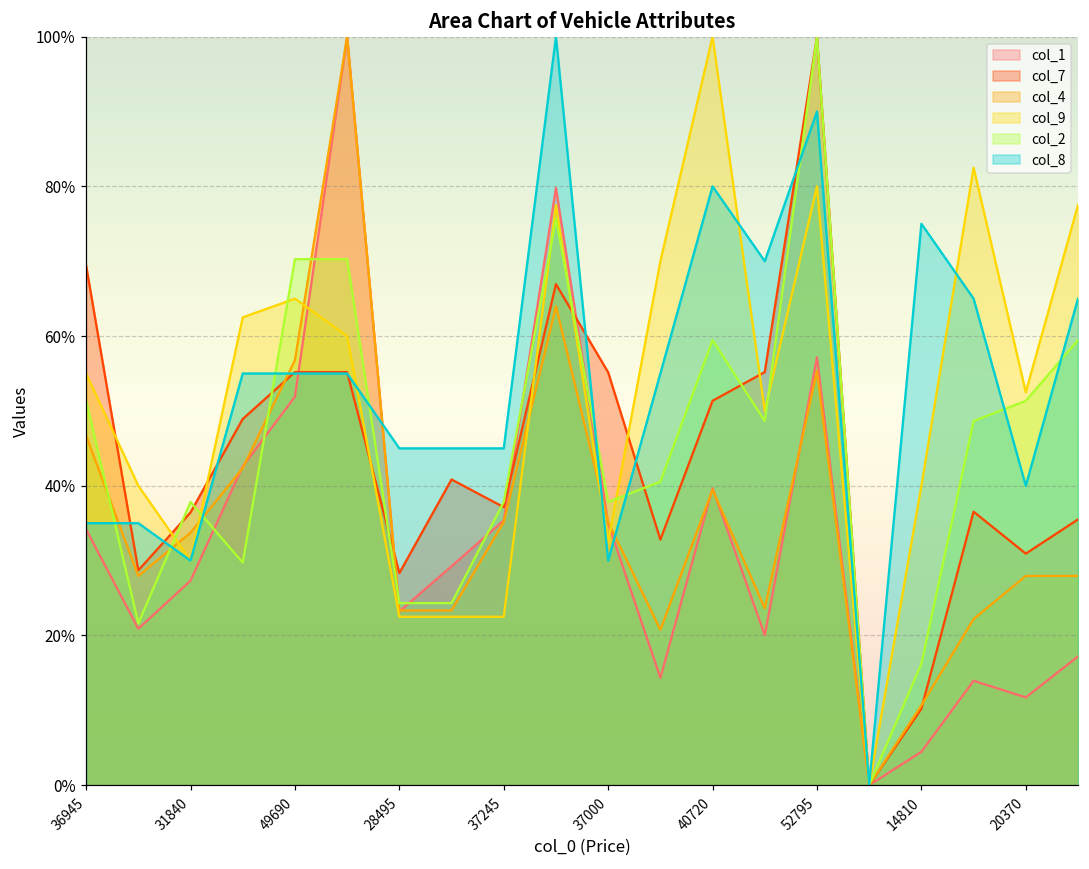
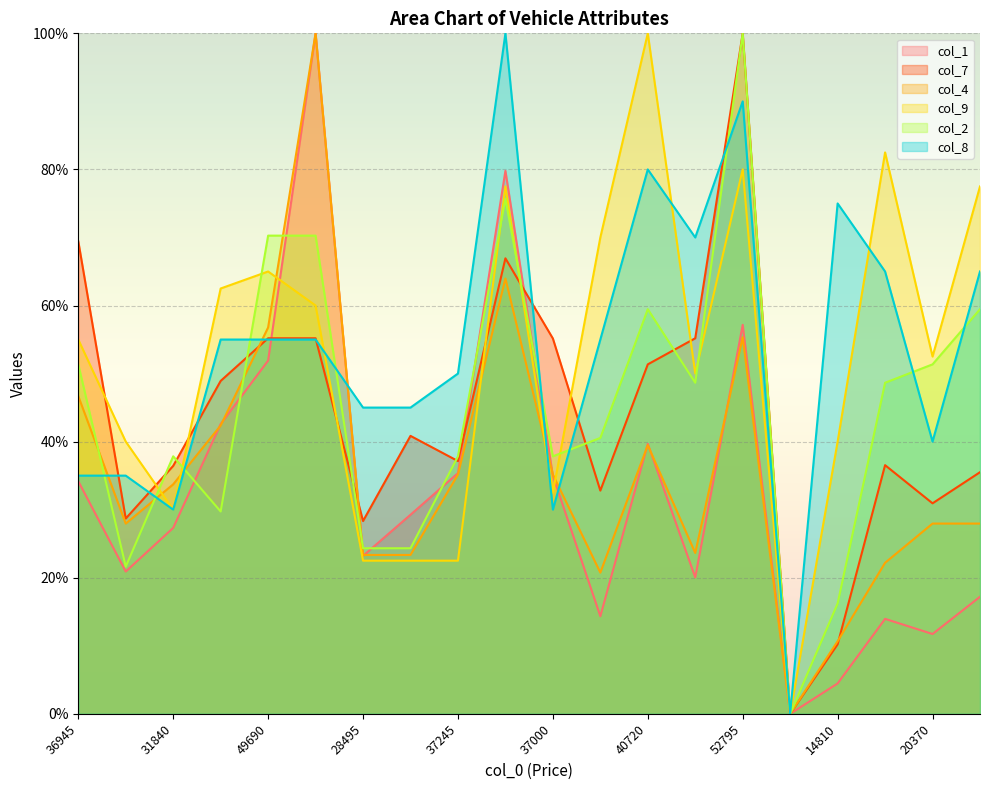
  {
    "col_8": {
      "36945": "35%",
      "28495": "45%",
-     "37245": "45%",
+     "37245": "50%",
      "37000": "30%",
      "40720": "80%",
      "52795": "90%",
      "14810": "75%",
      "20370": "40%"
    }
  }
